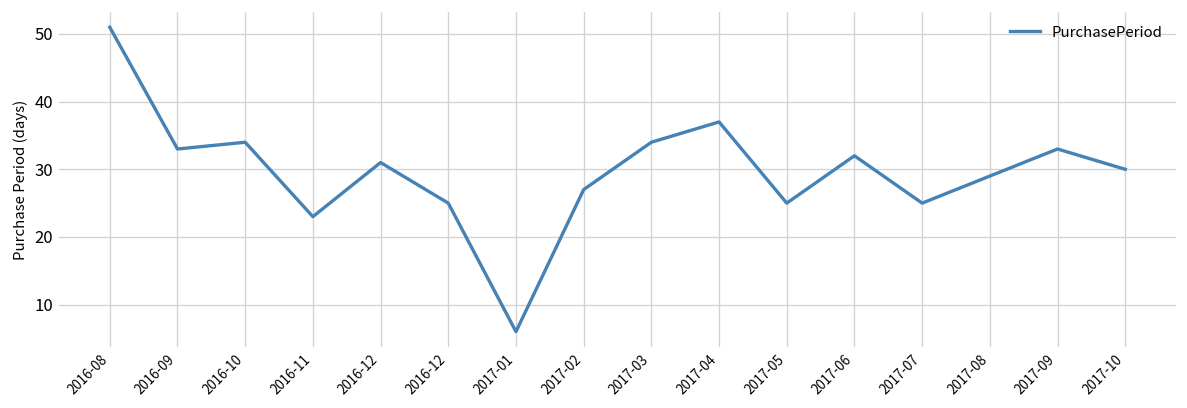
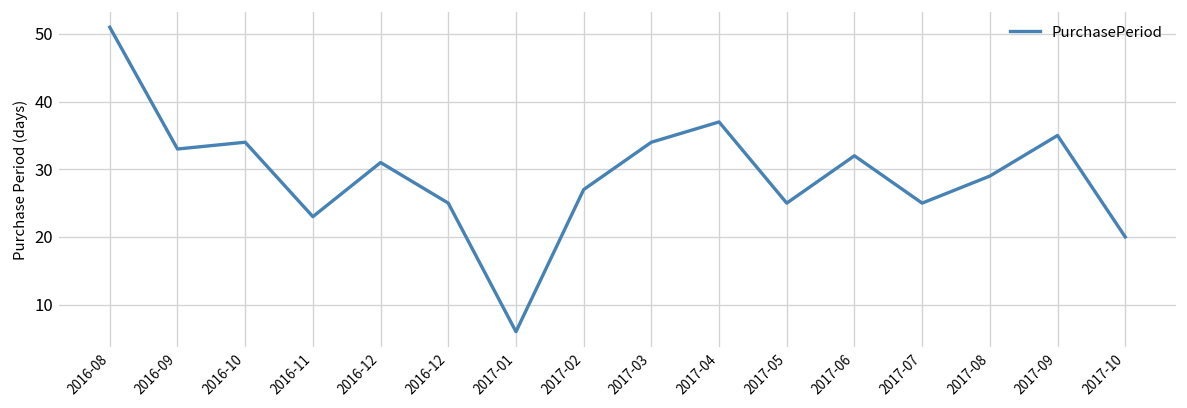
  {
    "2016-08": 51,
    "2016-09": 33,
    "2016-10": 34,
    "2016-11": 23,
    "2017-01": 6,
    "2017-02": 27,
    "2017-03": 34,
    "2017-04": 37,
    "2017-05": 25,
    "2017-06": 32,
    "2017-07": 25,
    "2017-08": 29,
-   "2017-09": 33,
-   "2017-10": 30
+   "2017-09": 35,
+   "2017-10": 20
  }
